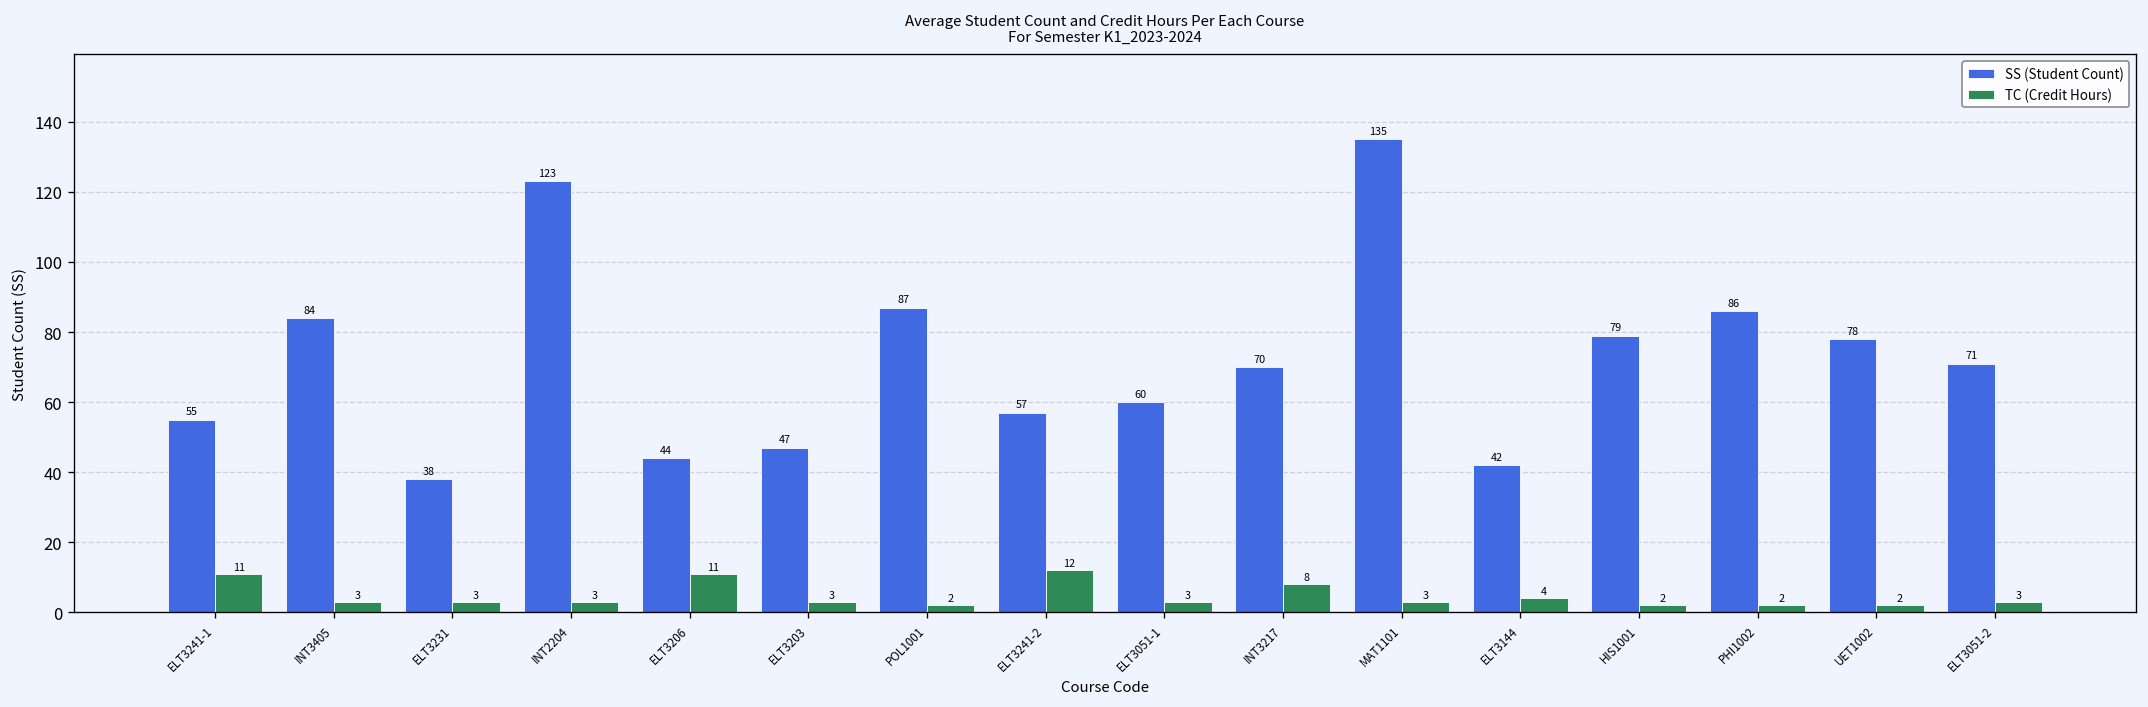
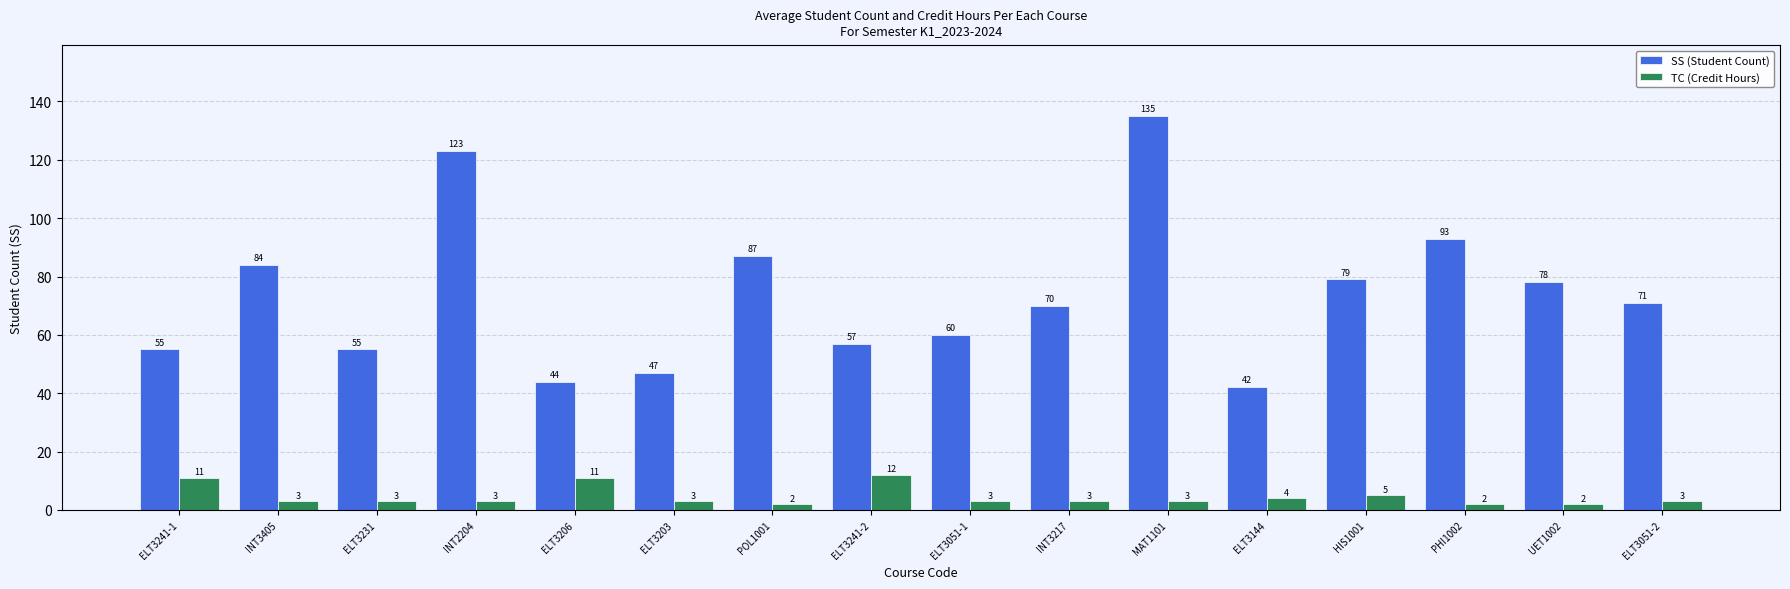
  {
    "SS (Student Count)": {
      "ELT3241-1": 55,
      "INT3405": 84,
-     "ELT3231": 38,
+     "ELT3231": 55,
      "INT2204": 123,
      "ELT3206": 44,
      "ELT3203": 47,
      "POL1001": 87,
      "ELT3241-2": 57,
      "ELT3051-1": 60,
      "INT3217": 70,
      "MAT1101": 135,
      "ELT3144": 42,
      "HIS1001": 79,
-     "PHI1002": 86,
+     "PHI1002": 93,
      "UET1002": 78,
      "ELT3051-2": 71
    },
    "TC (Credit Hours)": {
      "ELT3241-1": 11,
      "INT3405": 3,
      "ELT3231": 3,
      "INT2204": 3,
      "ELT3206": 11,
      "ELT3203": 3,
      "POL1001": 2,
      "ELT3241-2": 12,
      "ELT3051-1": 3,
-     "INT3217": 8,
+     "INT3217": 3,
      "MAT1101": 3,
      "ELT3144": 4,
-     "HIS1001": 2,
+     "HIS1001": 5,
      "PHI1002": 2,
      "UET1002": 2,
      "ELT3051-2": 3
    }
  }
